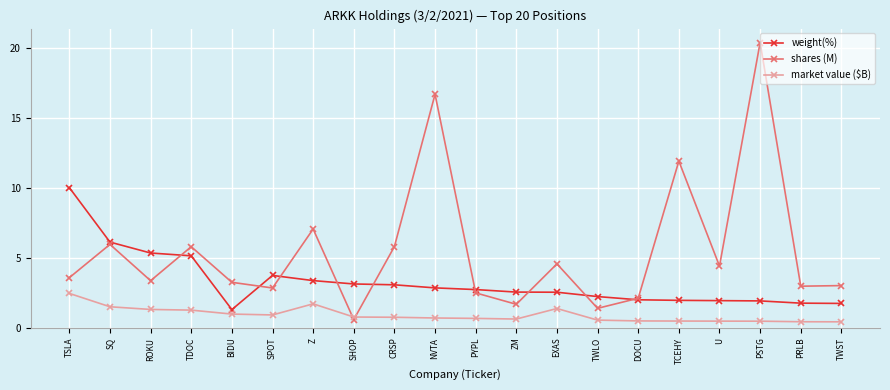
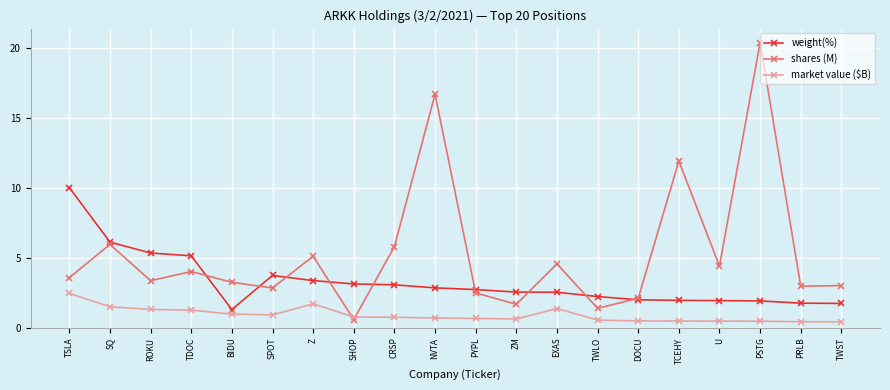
  {
    "weight(%)": {
      "TSLA": 10.0,
      "ROKU": 5.3,
      "TDOC": 5.1,
      "BIDU": 1.3,
      "SPOT": 3.7,
      "Z": 3.4,
      "SHOP": 3.1,
      "CRSP": 3.1,
      "NVTA": 2.9,
      "PYPL": 2.7,
      "ZM": 2.6,
      "EXAS": 2.5,
      "TWLO": 2.2,
      "TCEHY": 2.0,
      "U": 1.9,
      "PSTG": 1.9,
      "PRLB": 1.8,
      "TWST": 1.7
    },
    "shares (M)": {
      "TSLA": 3.6,
      "ROKU": 3.4,
-     "TDOC": 5.8,
+     "TDOC": 4.0,
      "BIDU": 3.2,
      "SPOT": 2.8,
-     "Z": 7.1,
+     "Z": 5.1,
      "SHOP": 0.6,
      "CRSP": 5.8,
      "NVTA": 16.7,
      "PYPL": 2.5,
      "ZM": 1.7,
      "EXAS": 4.6,
      "TWLO": 1.4,
      "TCEHY": 11.9,
      "U": 4.4,
      "PRLB": 3.0,
      "TWST": 3.0
    },
    "market value ($B)": {
      "TSLA": 2.5,
      "SQ": 1.5,
      "ROKU": 1.3,
      "TDOC": 1.3,
      "BIDU": 1.0,
      "SPOT": 0.9,
      "Z": 1.7,
      "SHOP": 0.8,
      "CRSP": 0.8,
      "NVTA": 0.7,
      "PYPL": 0.7,
      "ZM": 0.6,
      "EXAS": 1.4,
      "TWLO": 0.5,
      "DOCU": 0.5,
      "TCEHY": 0.5,
      "U": 0.5,
      "PSTG": 0.5,
      "PRLB": 0.4,
      "TWST": 0.4
    }
  }
